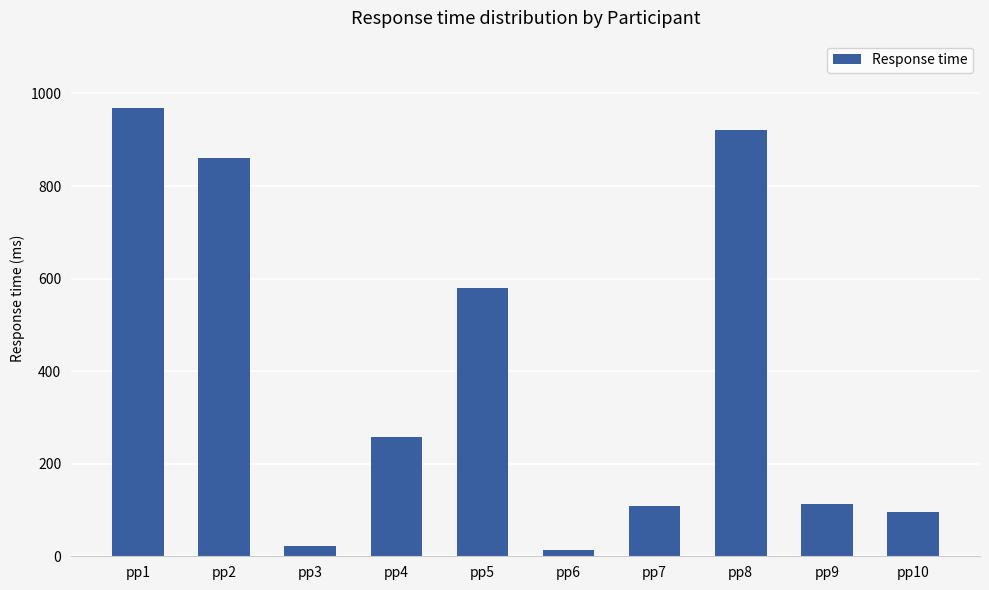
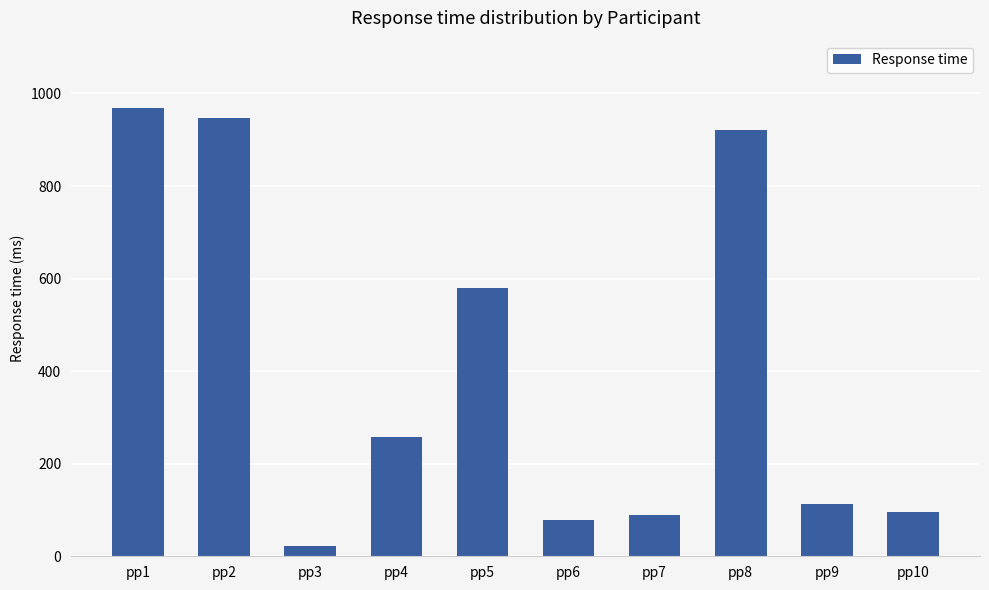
  {
    "pp1": 970,
-   "pp2": 860,
+   "pp2": 950,
    "pp3": 20,
    "pp4": 260,
    "pp5": 580,
-   "pp6": 10,
-   "pp7": 110,
+   "pp6": 80,
+   "pp7": 90,
    "pp8": 920,
    "pp9": 110,
    "pp10": 100
  }
